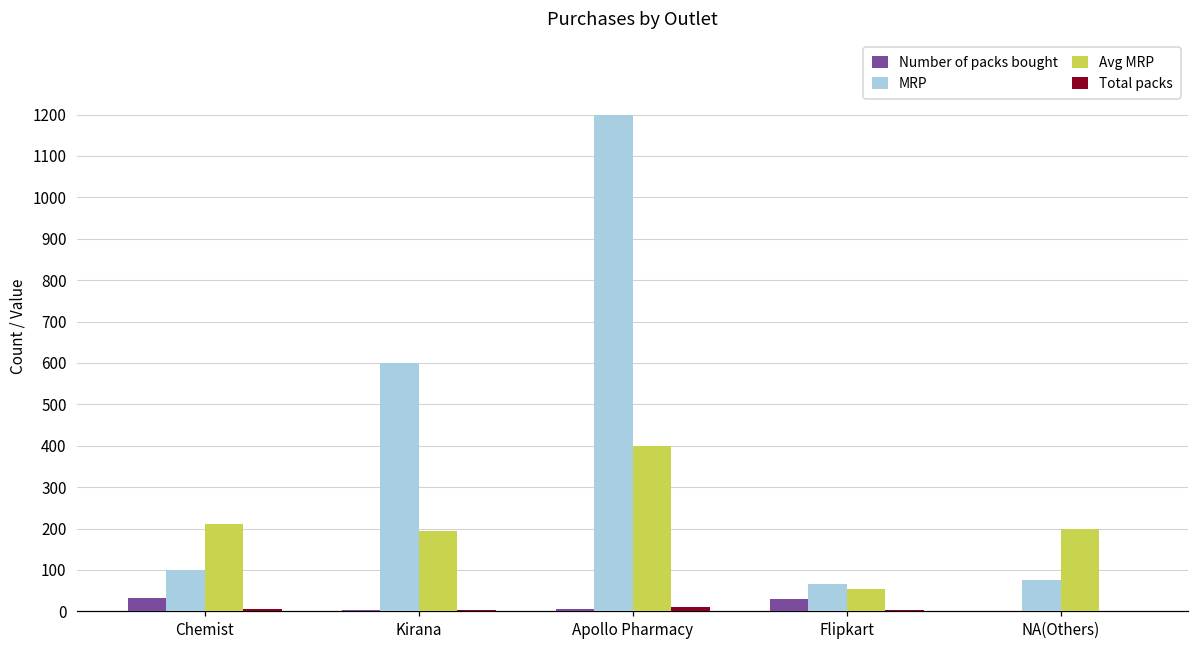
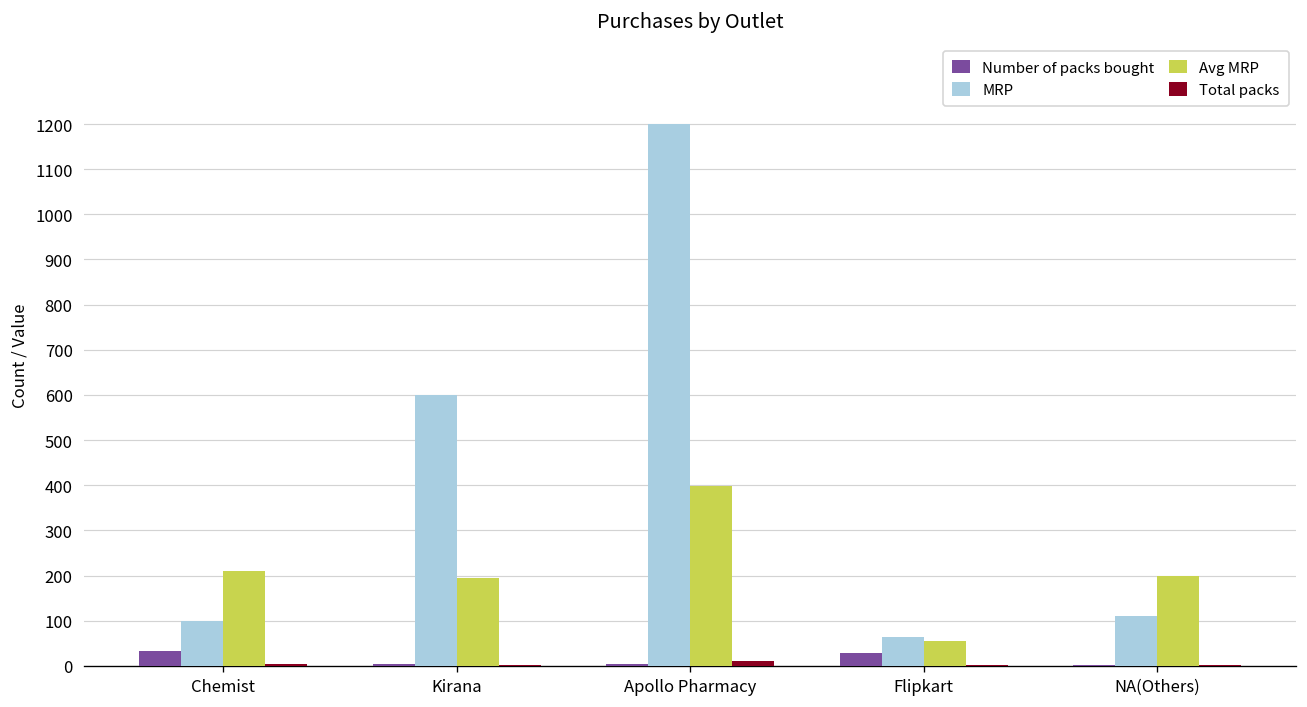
  {
    "Number of packs bought": {
      "Chemist": 30,
      "Flipkart": 30
    },
    "MRP": {
      "Chemist": 100,
      "Kirana": 600,
      "Apollo Pharmacy": 1200,
      "Flipkart": 70,
-     "NA(Others)": 70
+     "NA(Others)": 110
    },
    "Avg MRP": {
      "Chemist": 210,
      "Kirana": 190,
      "Apollo Pharmacy": 400,
      "Flipkart": 60,
      "NA(Others)": 200
    },
    "Total packs": {
      "Apollo Pharmacy": 10
    }
  }
